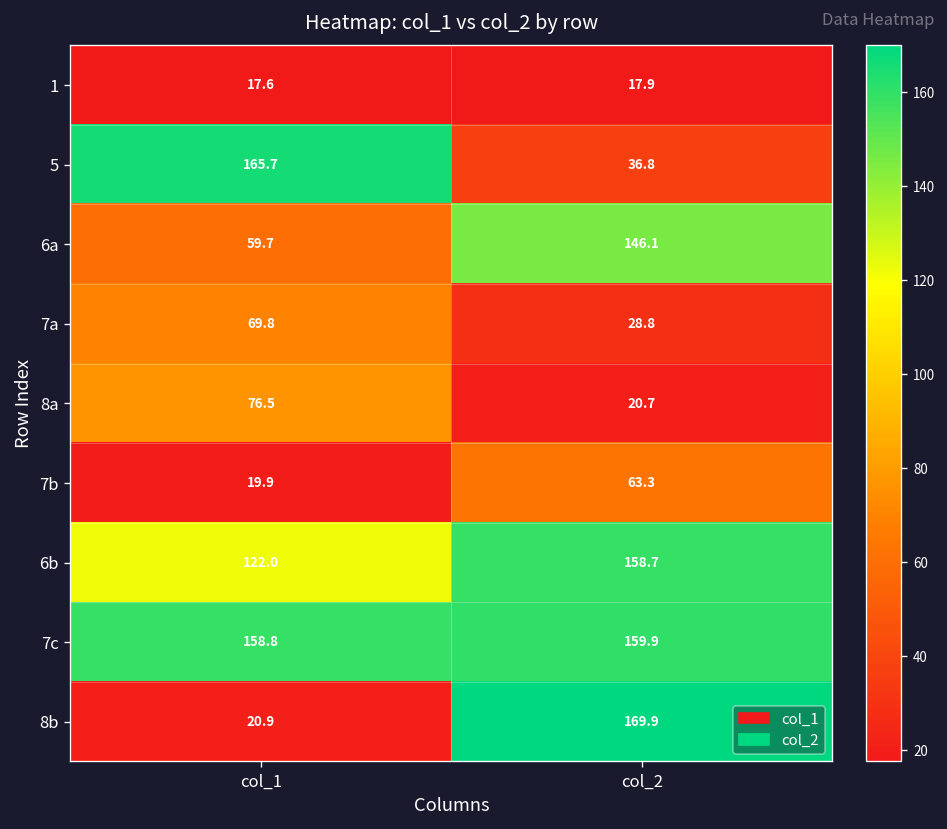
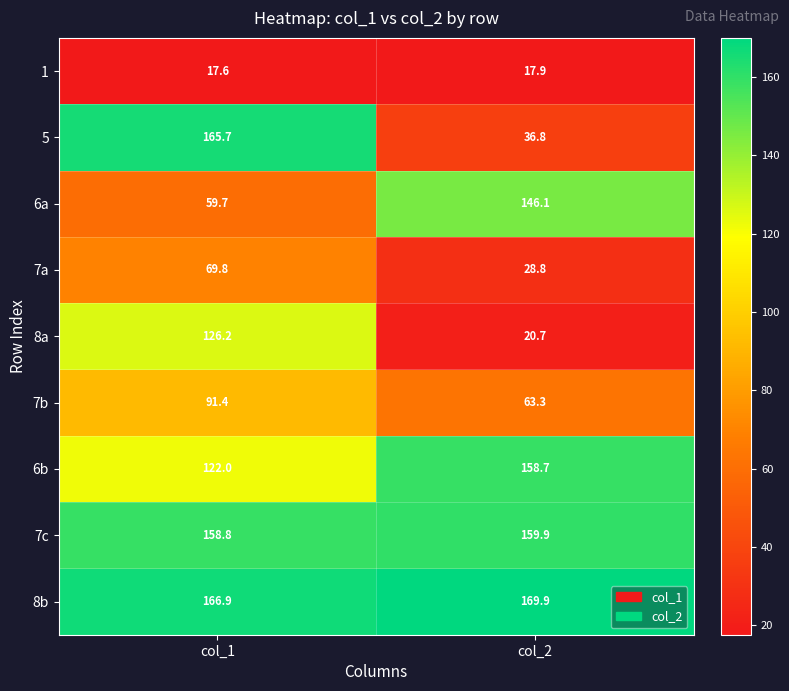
  {
    "1": {
      "col_1": 17.6,
      "col_2": 17.9
    },
    "5": {
      "col_1": 165.7,
      "col_2": 36.8
    },
    "6a": {
      "col_1": 59.7,
      "col_2": 146.1
    },
    "7a": {
      "col_1": 69.8,
      "col_2": 28.8
    },
    "8a": {
-     "col_1": 76.5,
+     "col_1": 126.2,
      "col_2": 20.7
    },
    "7b": {
-     "col_1": 19.9,
+     "col_1": 91.4,
      "col_2": 63.3
    },
    "6b": {
      "col_1": 122.0,
      "col_2": 158.7
    },
    "7c": {
      "col_1": 158.8,
      "col_2": 159.9
    },
    "8b": {
-     "col_1": 20.9,
+     "col_1": 166.9,
      "col_2": 169.9
    }
  }
